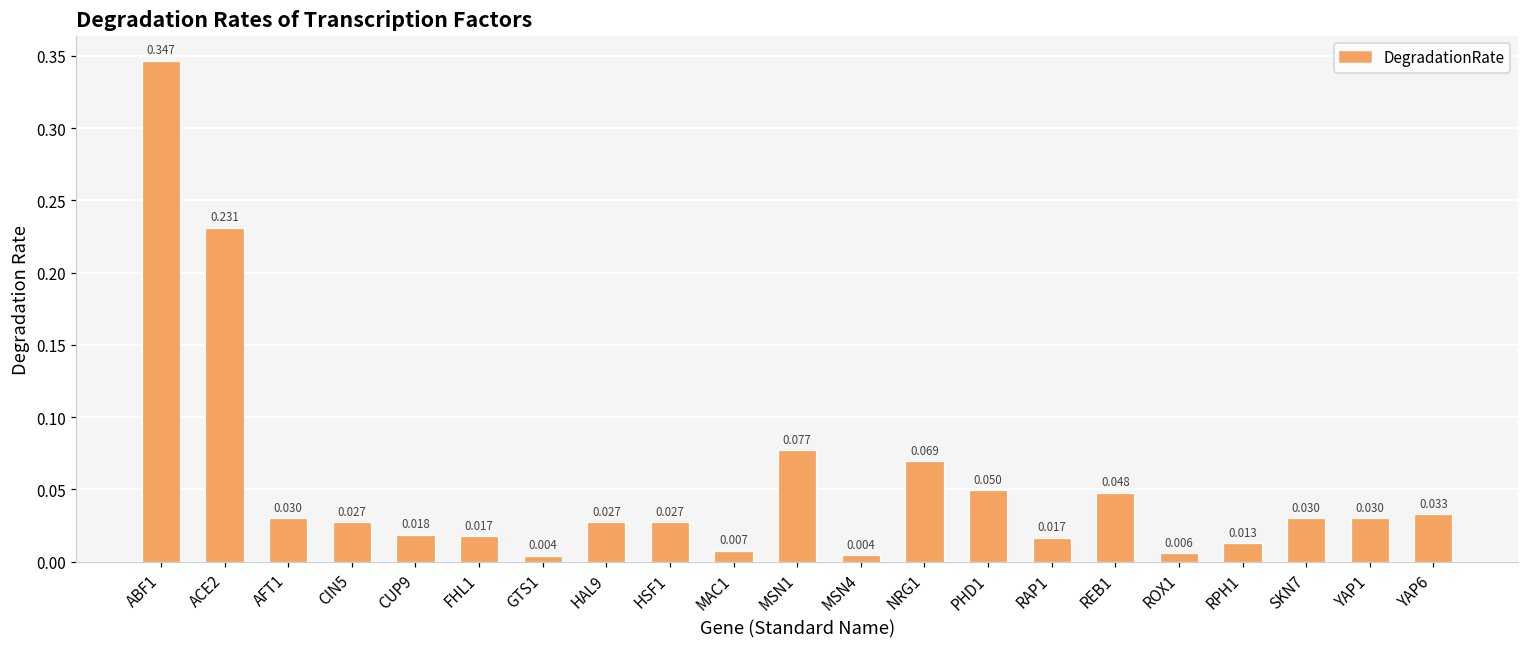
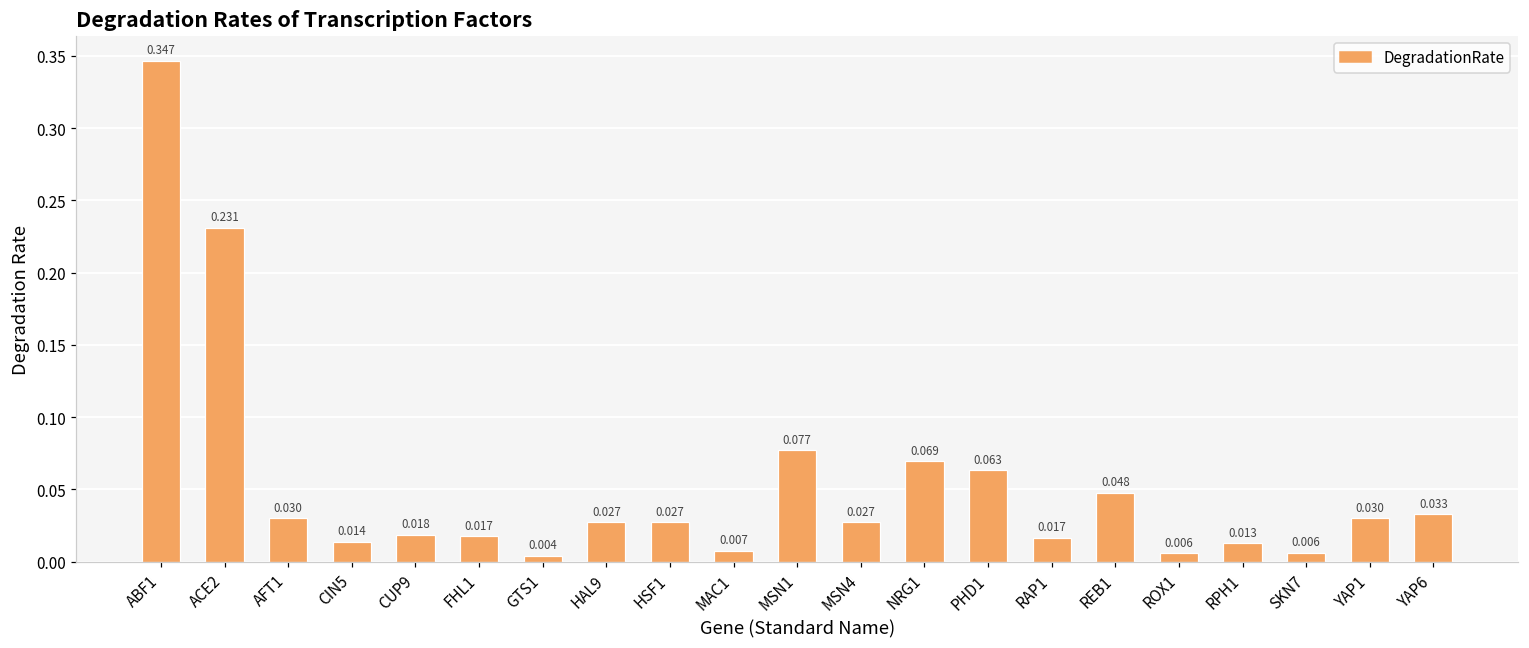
  {
    "ABF1": 0.347,
    "ACE2": 0.231,
    "AFT1": 0.030,
-   "CIN5": 0.027,
+   "CIN5": 0.014,
    "CUP9": 0.018,
    "FHL1": 0.017,
    "GTS1": 0.004,
    "HAL9": 0.027,
    "HSF1": 0.027,
    "MAC1": 0.007,
    "MSN1": 0.077,
-   "MSN4": 0.004,
+   "MSN4": 0.027,
    "NRG1": 0.069,
-   "PHD1": 0.050,
+   "PHD1": 0.063,
    "RAP1": 0.017,
    "REB1": 0.048,
    "ROX1": 0.006,
    "RPH1": 0.013,
-   "SKN7": 0.030,
+   "SKN7": 0.006,
    "YAP1": 0.030,
    "YAP6": 0.033
  }
